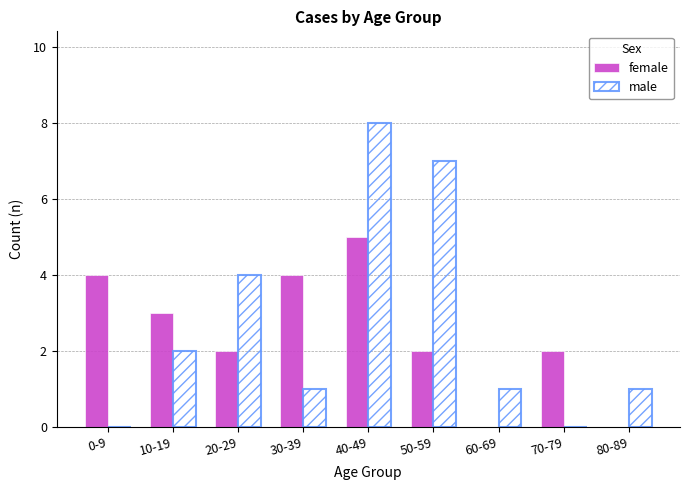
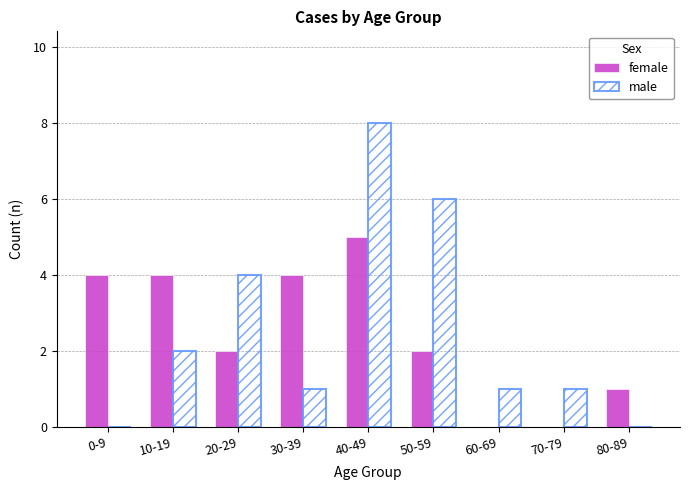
  {
    "female": {
      "0-9": 4,
-     "10-19": 3,
+     "10-19": 4,
      "20-29": 2,
      "30-39": 4,
      "40-49": 5,
      "50-59": 2,
      "60-69": 0,
-     "70-79": 2,
-     "80-89": 0
+     "70-79": 0,
+     "80-89": 1
    },
    "male": {
      "0-9": 0,
      "10-19": 2,
      "20-29": 4,
      "30-39": 1,
      "40-49": 8,
-     "50-59": 7,
+     "50-59": 6,
      "60-69": 1,
-     "70-79": 0,
-     "80-89": 1
+     "70-79": 1,
+     "80-89": 0
    }
  }
